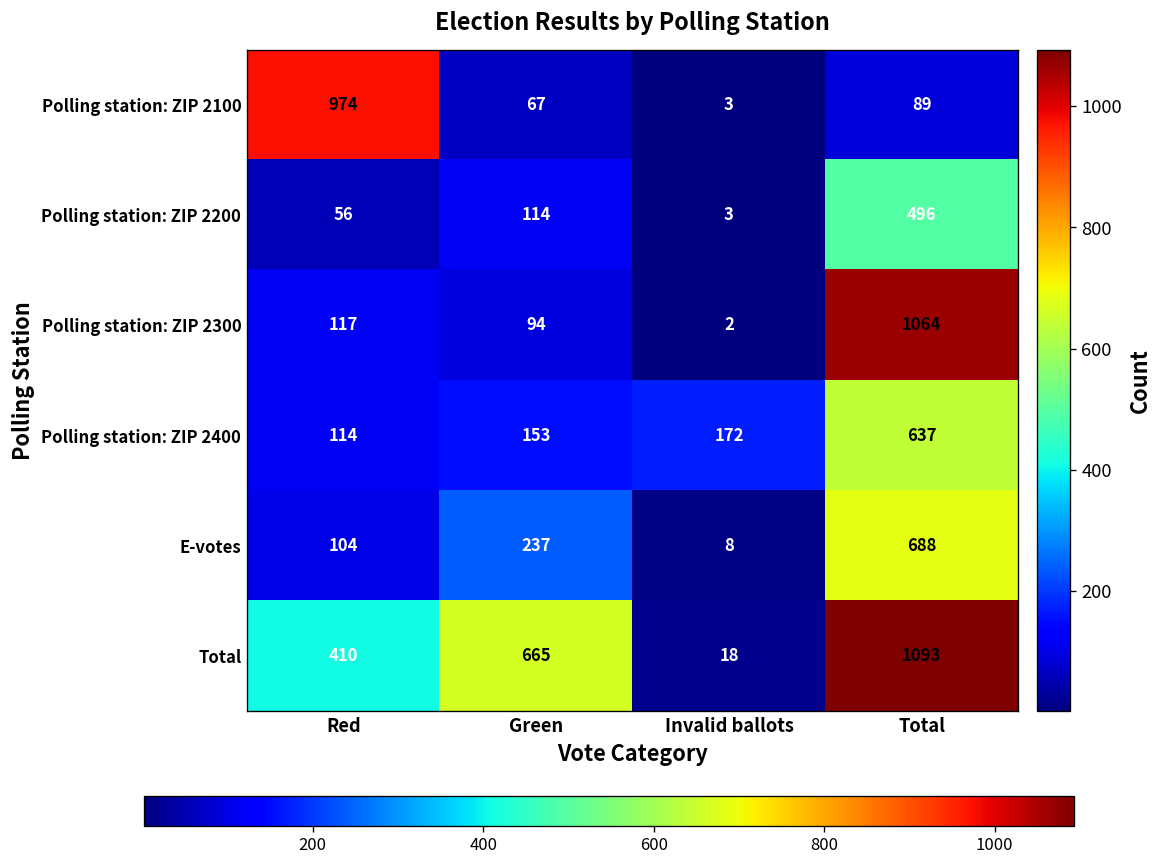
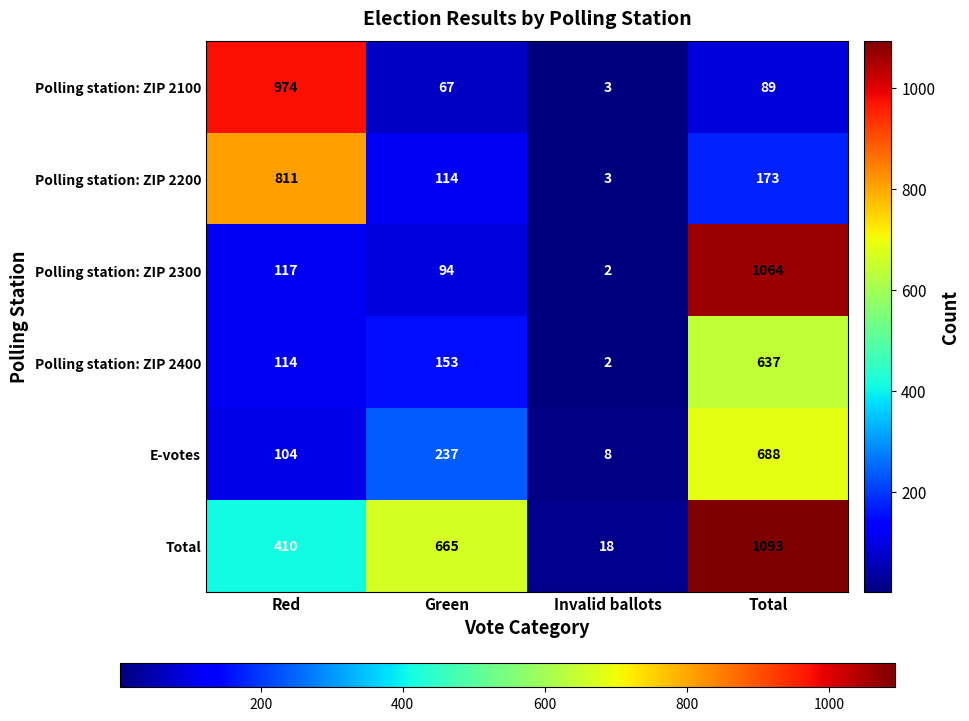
  {
    "Polling station: ZIP 2100": {
      "Red": 974,
      "Green": 67,
      "Invalid ballots": 3,
      "Total": 89
    },
    "Polling station: ZIP 2200": {
-     "Red": 56,
+     "Red": 811,
      "Green": 114,
      "Invalid ballots": 3,
-     "Total": 496
+     "Total": 173
    },
    "Polling station: ZIP 2300": {
      "Red": 117,
      "Green": 94,
      "Invalid ballots": 2,
      "Total": 1064
    },
    "Polling station: ZIP 2400": {
      "Red": 114,
      "Green": 153,
-     "Invalid ballots": 172,
+     "Invalid ballots": 2,
      "Total": 637
    },
    "E-votes": {
      "Red": 104,
      "Green": 237,
      "Invalid ballots": 8,
      "Total": 688
    },
    "Total": {
      "Red": 410,
      "Green": 665,
      "Invalid ballots": 18,
      "Total": 1093
    }
  }
